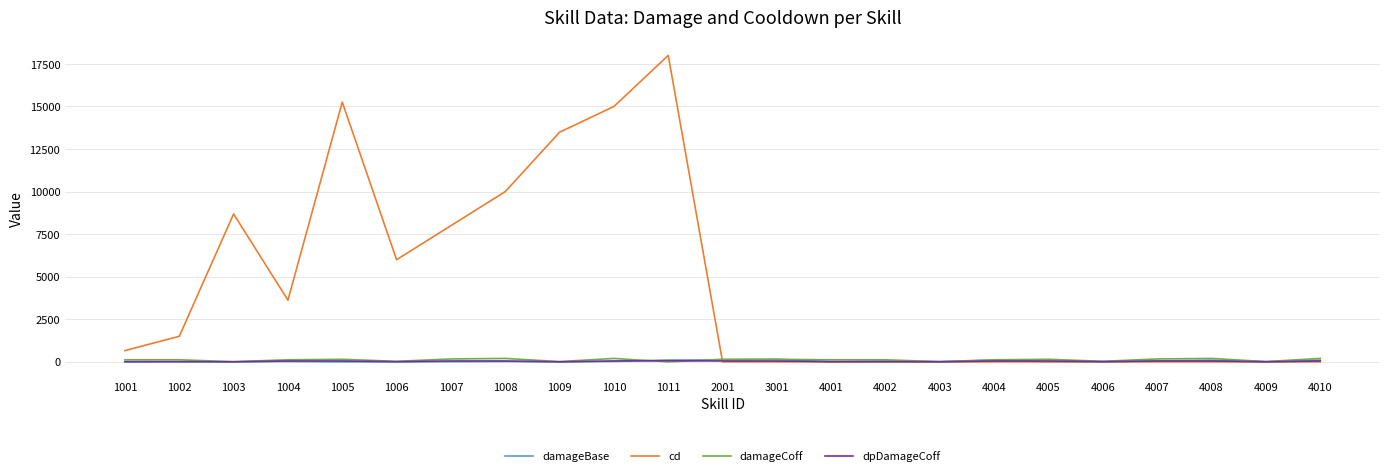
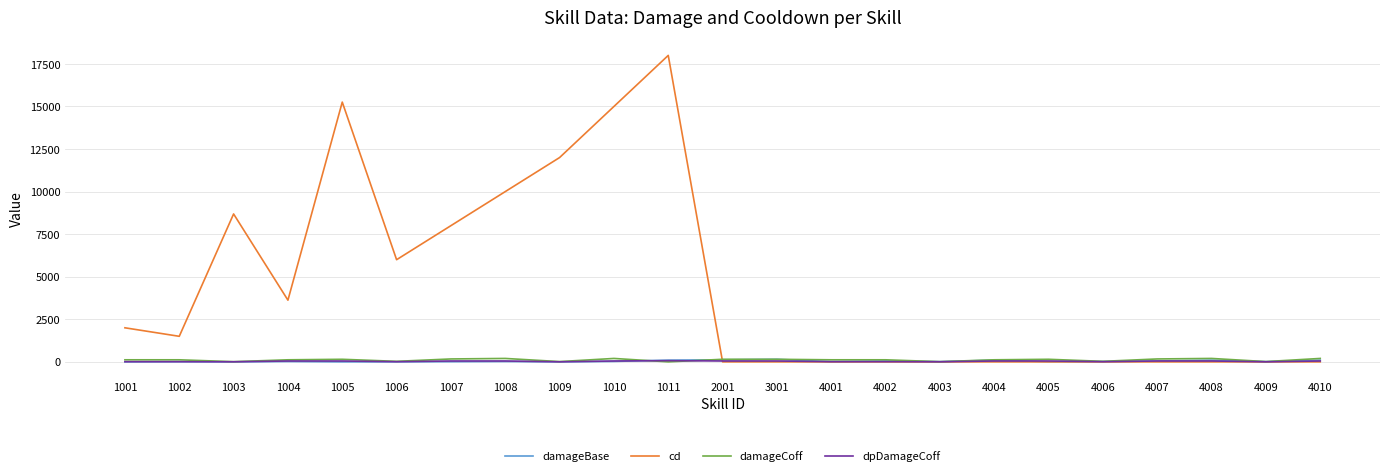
  {
    "cd": {
-     "1001": 700,
+     "1001": 2000,
      "1002": 1500,
      "1003": 8700,
      "1004": 3600,
      "1005": 15300,
      "1006": 6000,
      "1007": 8000,
      "1008": 10000,
-     "1009": 13500,
+     "1009": 12000,
      "1010": 15000,
      "1011": 18000
    },
    "damageCoff": {
      "1008": 200,
      "1010": 200
    }
  }
